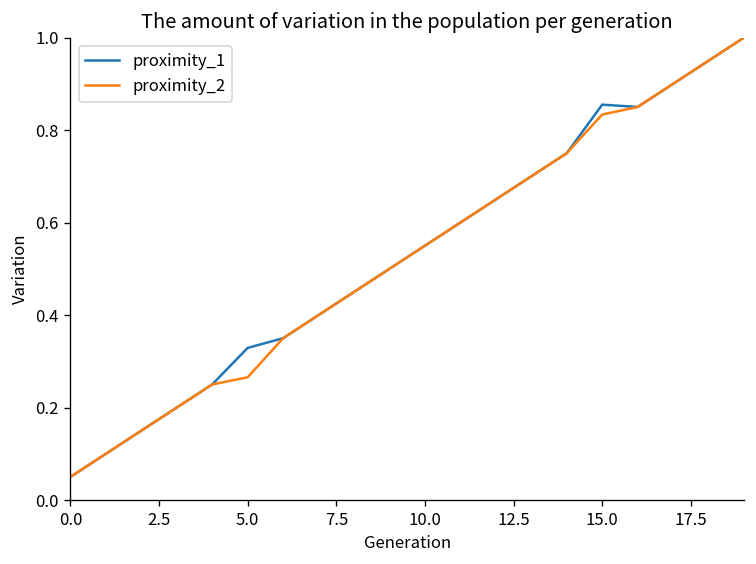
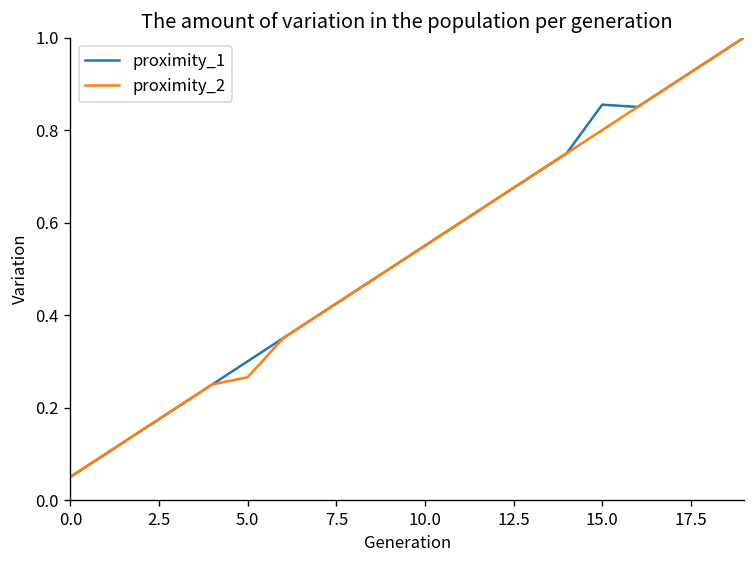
  {
    "proximity_1": {
-     "5.0": 0.33,
+     "5.0": 0.30,
      "15.0": 0.86
    },
    "proximity_2": {
      "5.0": 0.27,
-     "15.0": 0.83
+     "15.0": 0.80
    }
  }
